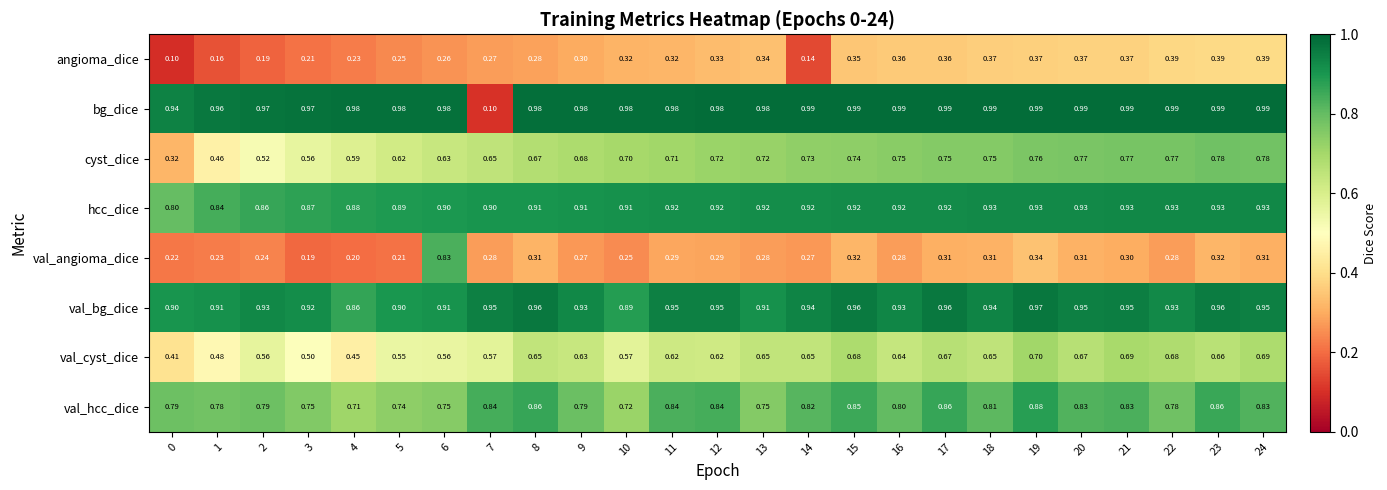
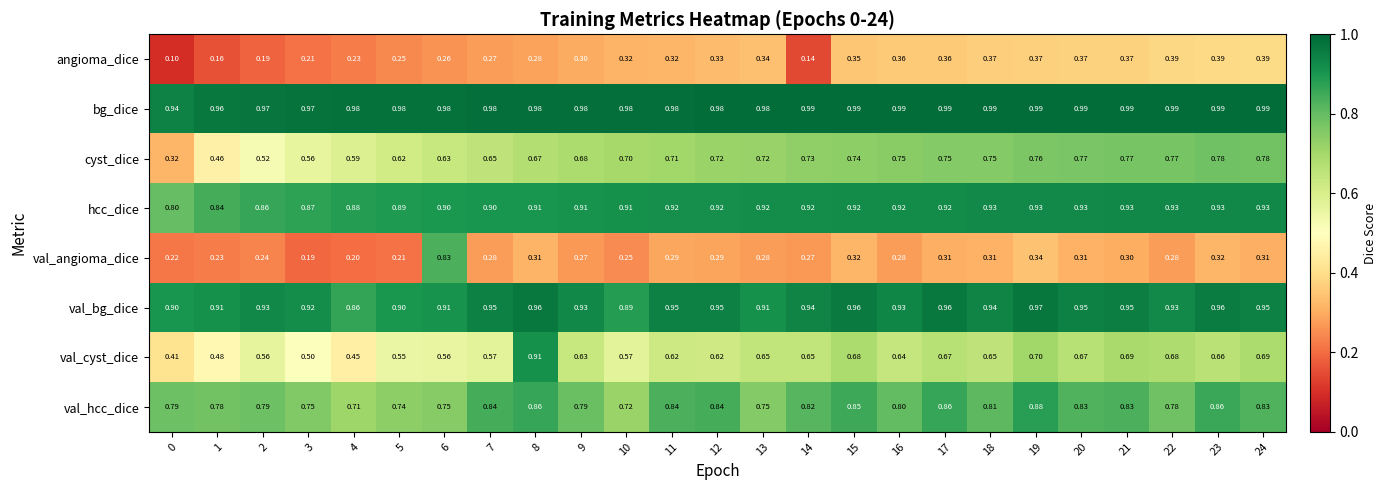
  {
    "angioma_dice": {
      "0": 0.10,
      "1": 0.16,
      "2": 0.19,
      "3": 0.21,
      "4": 0.23,
      "5": 0.25,
      "6": 0.26,
      "7": 0.27,
      "8": 0.28,
      "9": 0.30,
      "10": 0.32,
      "11": 0.32,
      "12": 0.33,
      "13": 0.34,
      "14": 0.14,
      "15": 0.35,
      "16": 0.36,
      "17": 0.36,
      "18": 0.37,
      "19": 0.37,
      "20": 0.37,
      "21": 0.37,
      "22": 0.39,
      "23": 0.39,
      "24": 0.39
    },
    "bg_dice": {
      "0": 0.94,
      "1": 0.96,
      "2": 0.97,
      "3": 0.97,
      "4": 0.98,
      "5": 0.98,
      "6": 0.98,
-     "7": 0.10,
+     "7": 0.98,
      "8": 0.98,
      "9": 0.98,
      "10": 0.98,
      "11": 0.98,
      "12": 0.98,
      "13": 0.98,
      "14": 0.99,
      "15": 0.99,
      "16": 0.99,
      "17": 0.99,
      "18": 0.99,
      "19": 0.99,
      "20": 0.99,
      "21": 0.99,
      "22": 0.99,
      "23": 0.99,
      "24": 0.99
    },
    "cyst_dice": {
      "0": 0.32,
      "1": 0.46,
      "2": 0.52,
      "3": 0.56,
      "4": 0.59,
      "5": 0.62,
      "6": 0.63,
      "7": 0.65,
      "8": 0.67,
      "9": 0.68,
      "10": 0.70,
      "11": 0.71,
      "12": 0.72,
      "13": 0.72,
      "14": 0.73,
      "15": 0.74,
      "16": 0.75,
      "17": 0.75,
      "18": 0.75,
      "19": 0.76,
      "20": 0.77,
      "21": 0.77,
      "22": 0.77,
      "23": 0.78,
      "24": 0.78
    },
    "hcc_dice": {
      "0": 0.80,
      "1": 0.84,
      "2": 0.86,
      "3": 0.87,
      "4": 0.88,
      "5": 0.89,
      "6": 0.90,
      "7": 0.90,
      "8": 0.91,
      "9": 0.91,
      "10": 0.91,
      "11": 0.92,
      "12": 0.92,
      "13": 0.92,
      "14": 0.92,
      "15": 0.92,
      "16": 0.92,
      "17": 0.92,
      "18": 0.93,
      "19": 0.93,
      "20": 0.93,
      "21": 0.93,
      "22": 0.93,
      "23": 0.93,
      "24": 0.93
    },
    "val_angioma_dice": {
      "0": 0.22,
      "1": 0.23,
      "2": 0.24,
      "3": 0.19,
      "4": 0.20,
      "5": 0.21,
      "6": 0.83,
      "7": 0.28,
      "8": 0.31,
      "9": 0.27,
      "10": 0.25,
      "11": 0.29,
      "12": 0.29,
      "13": 0.28,
      "14": 0.27,
      "15": 0.32,
      "16": 0.28,
      "17": 0.31,
      "18": 0.31,
      "19": 0.34,
      "20": 0.31,
      "21": 0.30,
      "22": 0.28,
      "23": 0.32,
      "24": 0.31
    },
    "val_bg_dice": {
      "0": 0.90,
      "1": 0.91,
      "2": 0.93,
      "3": 0.92,
      "4": 0.86,
      "5": 0.90,
      "6": 0.91,
      "7": 0.95,
      "8": 0.96,
      "9": 0.93,
      "10": 0.89,
      "11": 0.95,
      "12": 0.95,
      "13": 0.91,
      "14": 0.94,
      "15": 0.96,
      "16": 0.93,
      "17": 0.96,
      "18": 0.94,
      "19": 0.97,
      "20": 0.95,
      "21": 0.95,
      "22": 0.93,
      "23": 0.96,
      "24": 0.95
    },
    "val_cyst_dice": {
      "0": 0.41,
      "1": 0.48,
      "2": 0.56,
      "3": 0.50,
      "4": 0.45,
      "5": 0.55,
      "6": 0.56,
      "7": 0.57,
-     "8": 0.65,
+     "8": 0.91,
      "9": 0.63,
      "10": 0.57,
      "11": 0.62,
      "12": 0.62,
      "13": 0.65,
      "14": 0.65,
      "15": 0.68,
      "16": 0.64,
      "17": 0.67,
      "18": 0.65,
      "19": 0.70,
      "20": 0.67,
      "21": 0.69,
      "22": 0.68,
      "23": 0.66,
      "24": 0.69
    },
    "val_hcc_dice": {
      "0": 0.79,
      "1": 0.78,
      "2": 0.79,
      "3": 0.75,
      "4": 0.71,
      "5": 0.74,
      "6": 0.75,
      "7": 0.84,
      "8": 0.86,
      "9": 0.79,
      "10": 0.72,
      "11": 0.84,
      "12": 0.84,
      "13": 0.75,
      "14": 0.82,
      "15": 0.85,
      "16": 0.80,
      "17": 0.86,
      "18": 0.81,
      "19": 0.88,
      "20": 0.83,
      "21": 0.83,
      "22": 0.78,
      "23": 0.86,
      "24": 0.83
    }
  }
